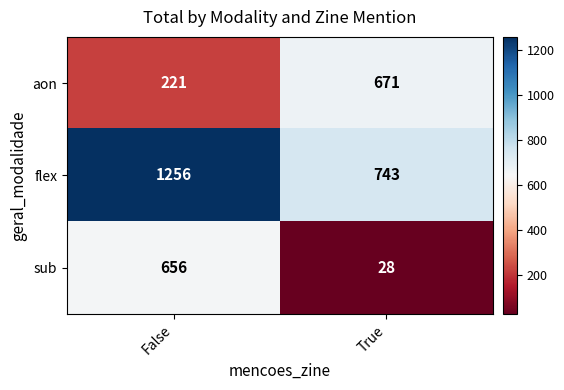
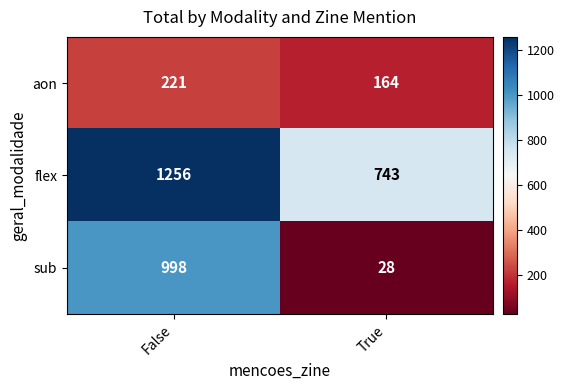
  {
    "aon": {
      "False": 221,
-     "True": 671
+     "True": 164
    },
    "flex": {
      "False": 1256,
      "True": 743
    },
    "sub": {
-     "False": 656,
+     "False": 998,
      "True": 28
    }
  }
